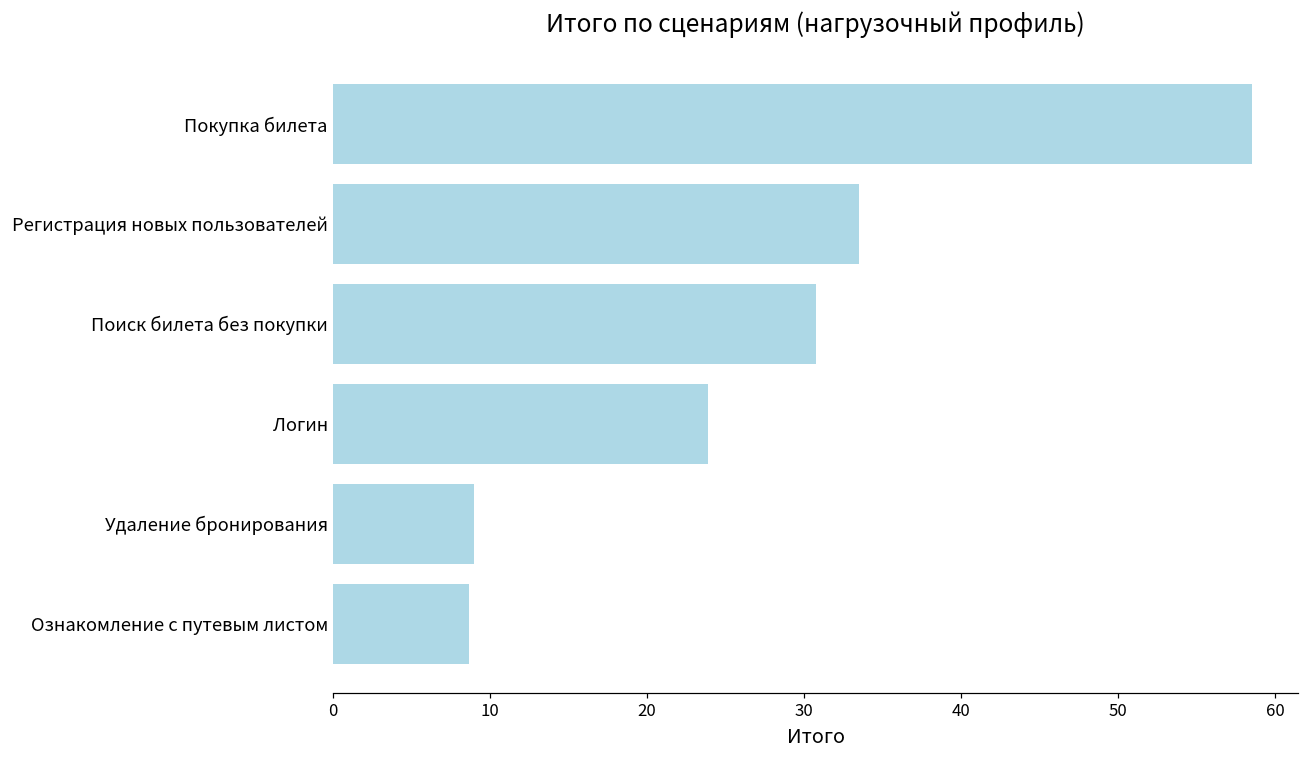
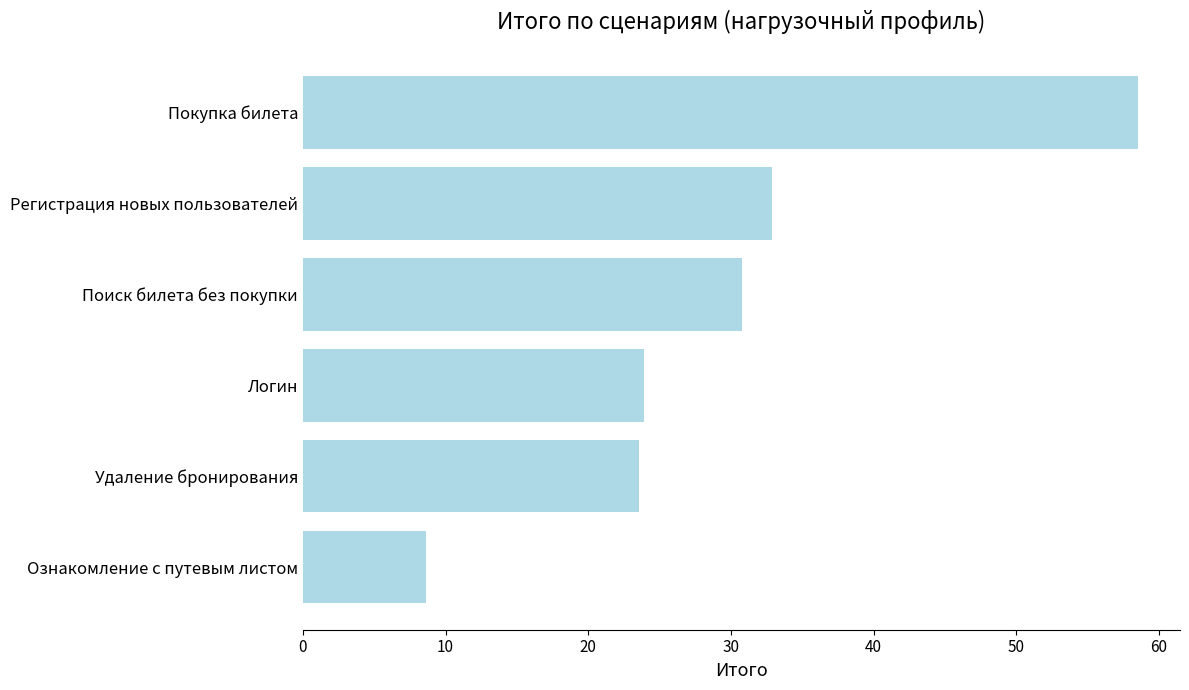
  {
    "Покупка билета": 58.5,
-   "Регистрация новых пользователей": 33.5,
+   "Регистрация новых пользователей": 32.9,
    "Поиск билета без покупки": 30.8,
    "Логин": 23.9,
-   "Удаление бронирования": 9.0,
+   "Удаление бронирования": 23.5,
    "Ознакомление с путевым листом": 8.6
  }
